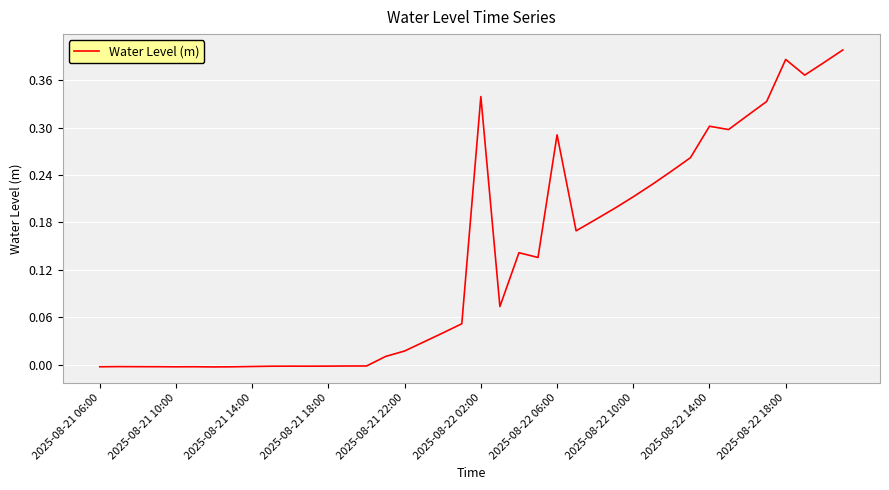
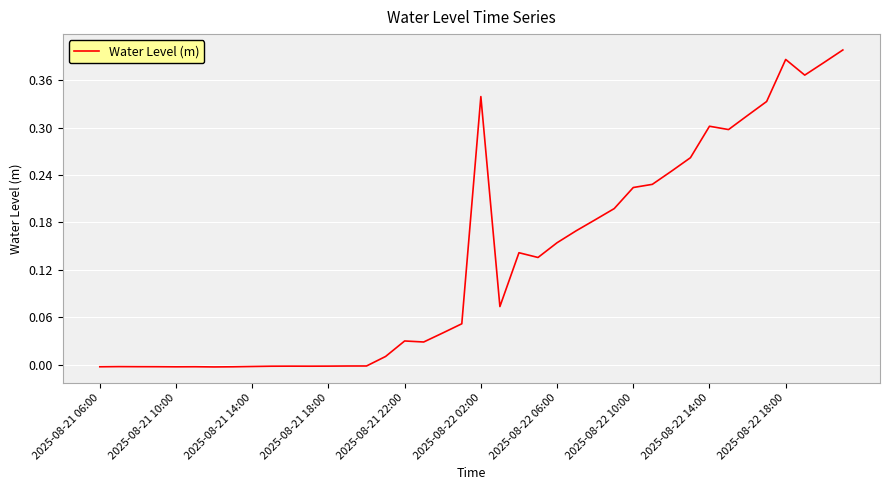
  {
    "2025-08-21 06:00": 0.00,
    "2025-08-21 10:00": 0.00,
    "2025-08-21 14:00": 0.00,
    "2025-08-21 18:00": 0.00,
-   "2025-08-21 22:00": 0.02,
+   "2025-08-21 22:00": 0.03,
    "2025-08-22 02:00": 0.34,
-   "2025-08-22 06:00": 0.29,
-   "2025-08-22 10:00": 0.21,
+   "2025-08-22 06:00": 0.15,
+   "2025-08-22 10:00": 0.22,
    "2025-08-22 14:00": 0.30,
    "2025-08-22 18:00": 0.39
  }
